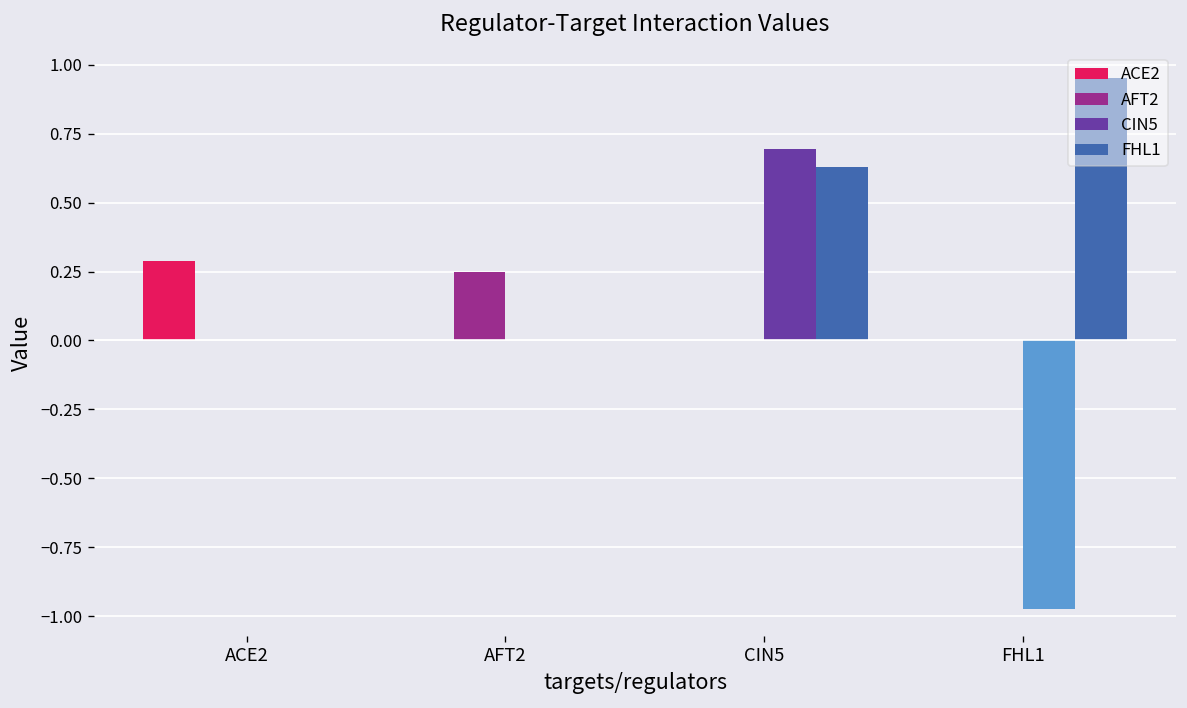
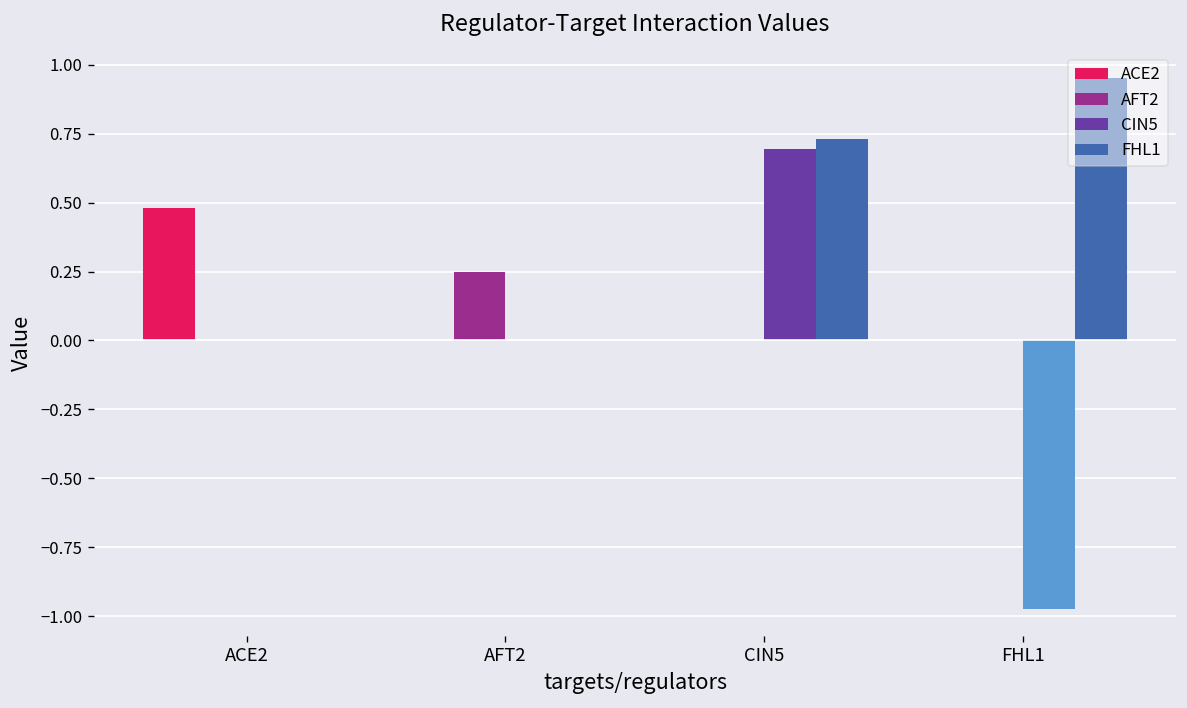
  {
    "ACE2": {
-     "ACE2": 0.29,
+     "ACE2": 0.48,
      "AFT2": 0.00,
      "CIN5": 0.00,
      "FHL1": 0.00
    },
    "FHL1": {
      "ACE2": 0.00,
      "AFT2": 0.00,
-     "CIN5": 0.63
+     "CIN5": 0.73
    }
  }
